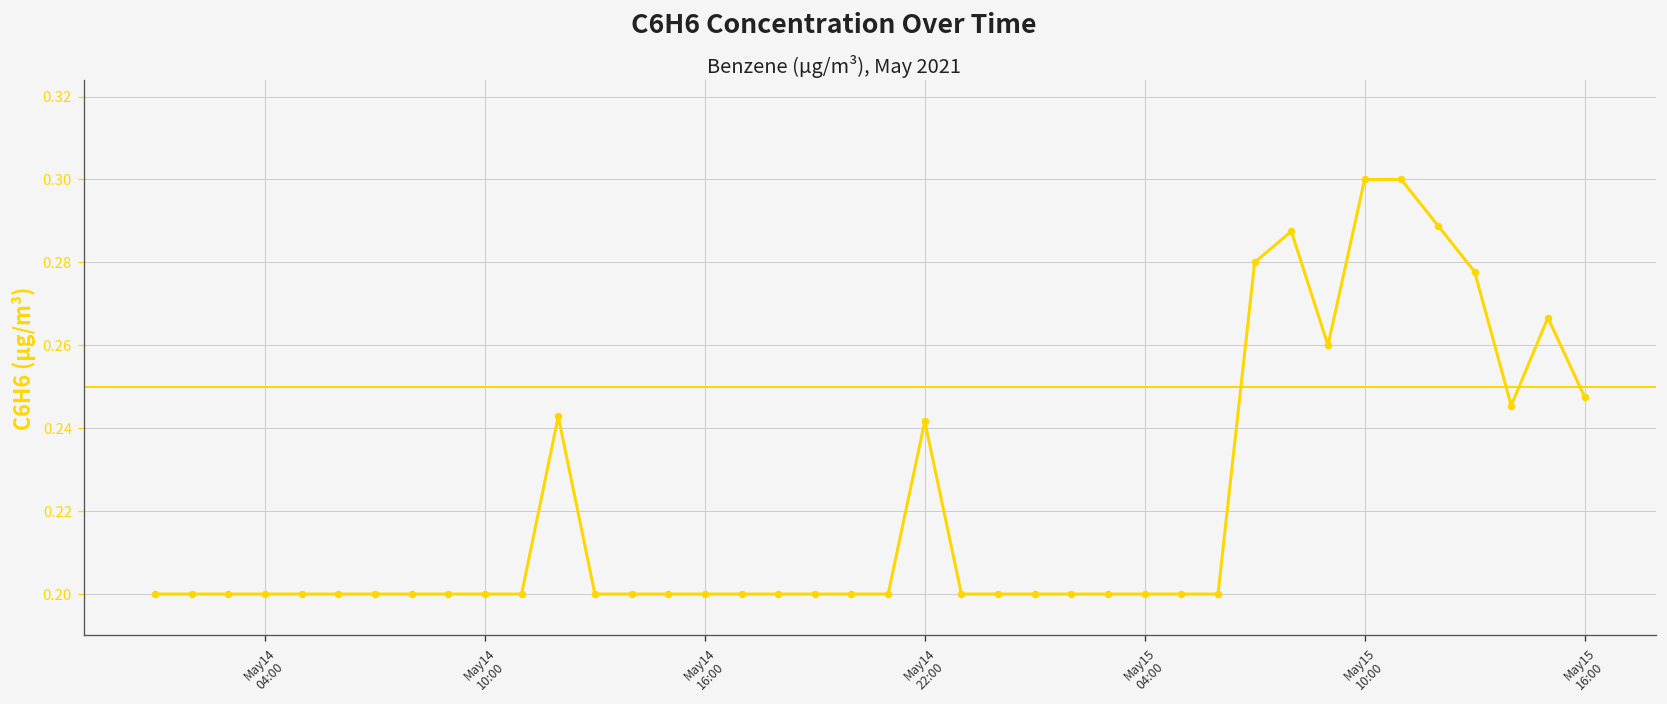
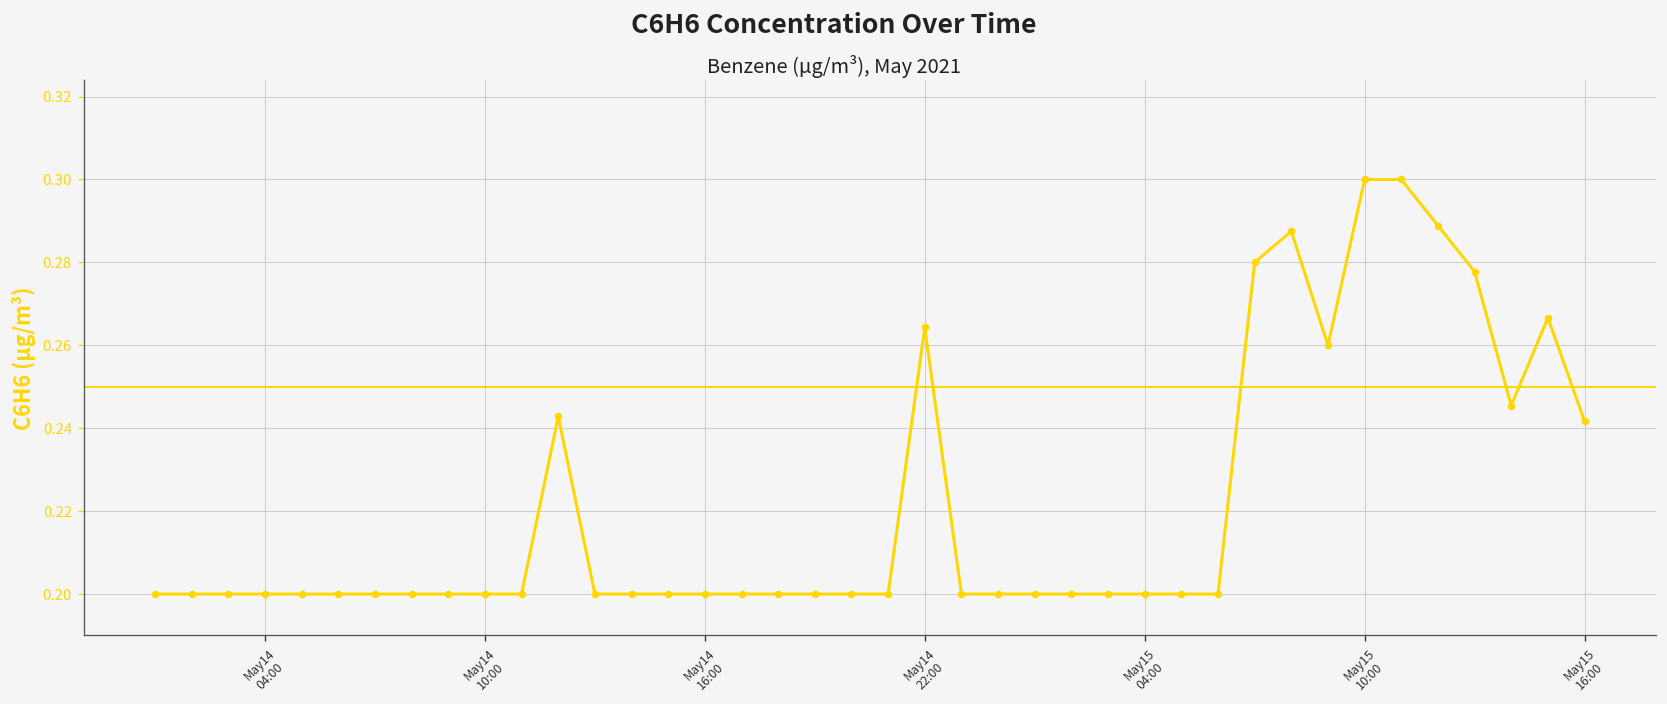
  {
    "May14 04:00": 0.200,
    "May14 10:00": 0.200,
    "May14 16:00": 0.200,
-   "May14 22:00": 0.242,
+   "May14 22:00": 0.264,
    "May15 04:00": 0.200,
    "May15 10:00": 0.300,
-   "May15 16:00": 0.248
+   "May15 16:00": 0.242
  }
